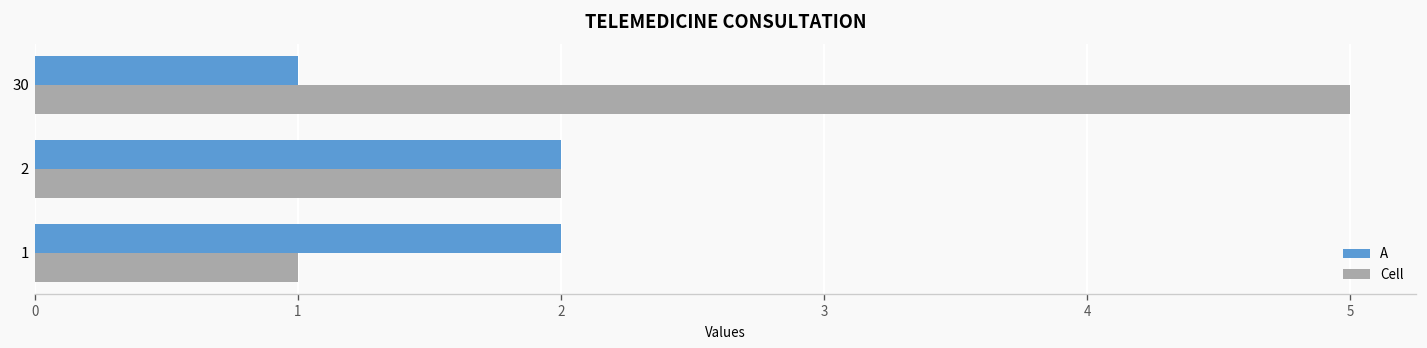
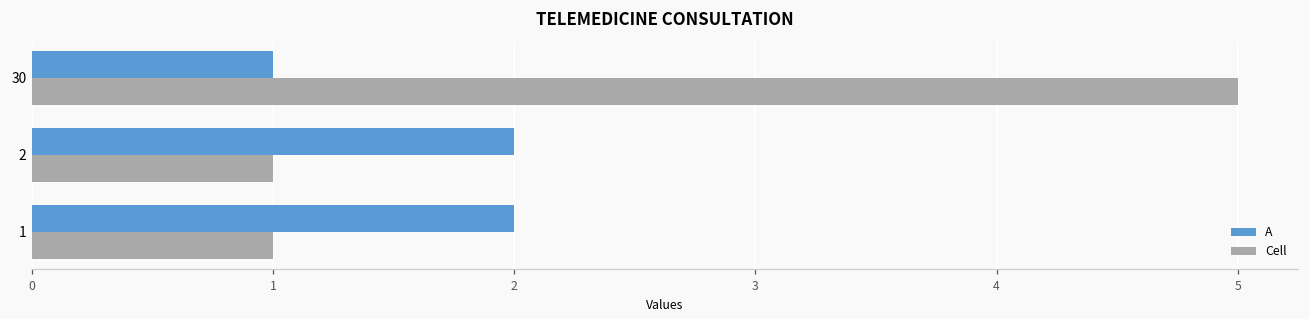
  {
    "A": {
      "30": 1,
      "2": 2,
      "1": 2
    },
    "Cell": {
      "30": 5,
-     "2": 2,
+     "2": 1,
      "1": 1
    }
  }
